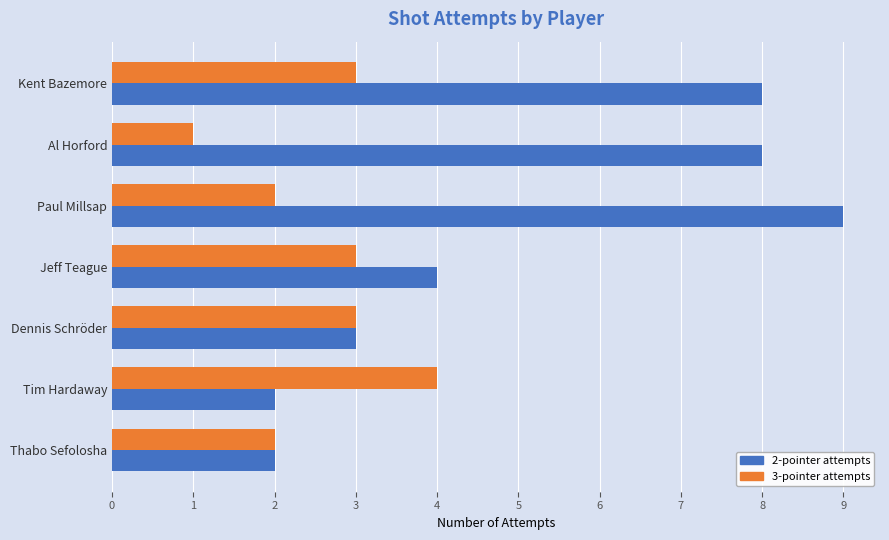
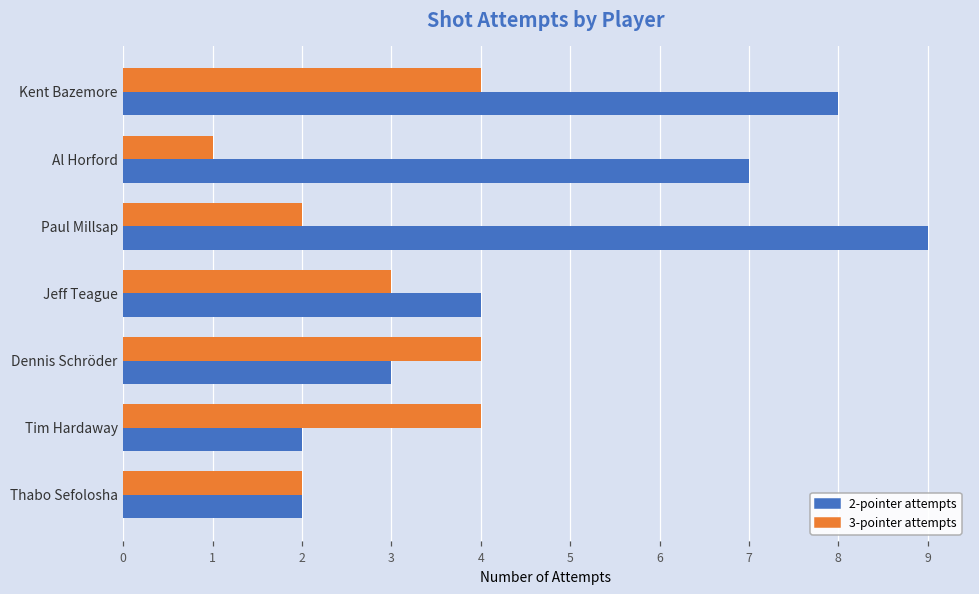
  {
    "2-pointer attempts": {
      "Kent Bazemore": 8,
-     "Al Horford": 8,
+     "Al Horford": 7,
      "Paul Millsap": 9,
      "Jeff Teague": 4,
      "Dennis Schröder": 3,
      "Tim Hardaway": 2,
      "Thabo Sefolosha": 2
    },
    "3-pointer attempts": {
-     "Kent Bazemore": 3,
+     "Kent Bazemore": 4,
      "Al Horford": 1,
      "Paul Millsap": 2,
      "Jeff Teague": 3,
-     "Dennis Schröder": 3,
+     "Dennis Schröder": 4,
      "Tim Hardaway": 4,
      "Thabo Sefolosha": 2
    }
  }
